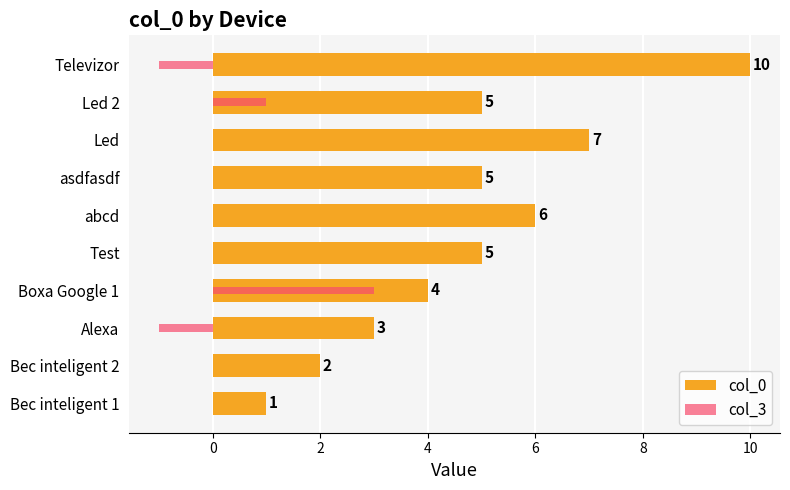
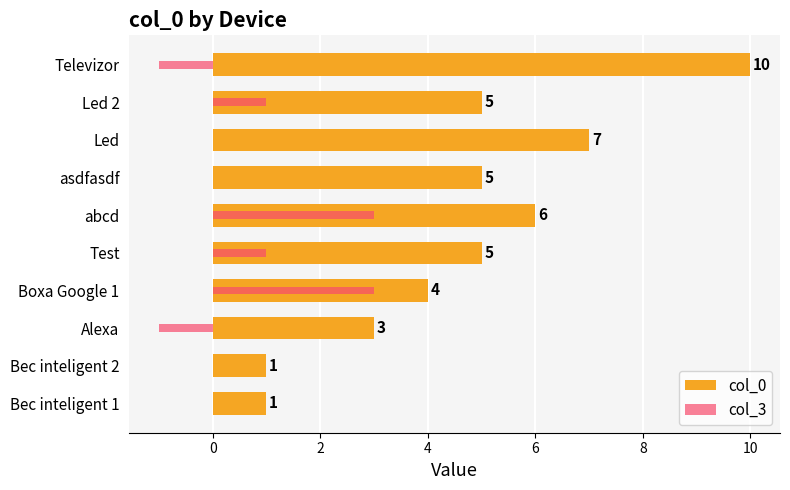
  {
    "col_0": {
      "Televizor": 10,
      "Led 2": 5,
      "Led": 7,
      "asdfasdf": 5,
      "abcd": 6,
      "Test": 5,
      "Boxa Google 1": 4,
      "Alexa": 3,
-     "Bec inteligent 2": 2,
+     "Bec inteligent 2": 1,
      "Bec inteligent 1": 1
    },
    "col_3": {
      "Televizor": -1,
      "Led": 0,
      "asdfasdf": 0,
-     "abcd": 0,
-     "Test": 0,
+     "abcd": 3,
+     "Test": 1,
      "Alexa": -1,
      "Bec inteligent 2": 0,
      "Bec inteligent 1": 0
    }
  }
